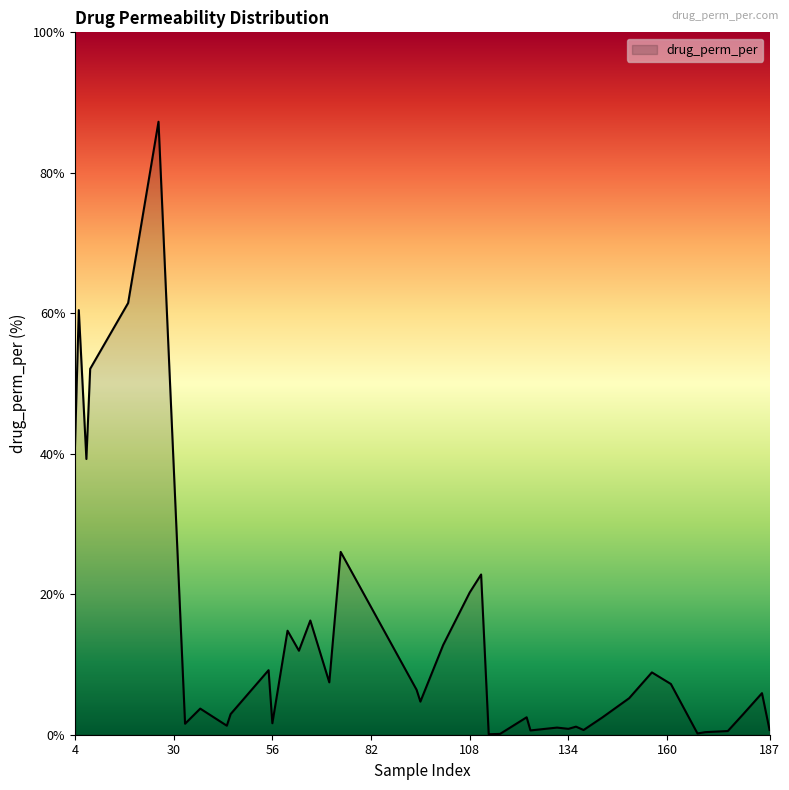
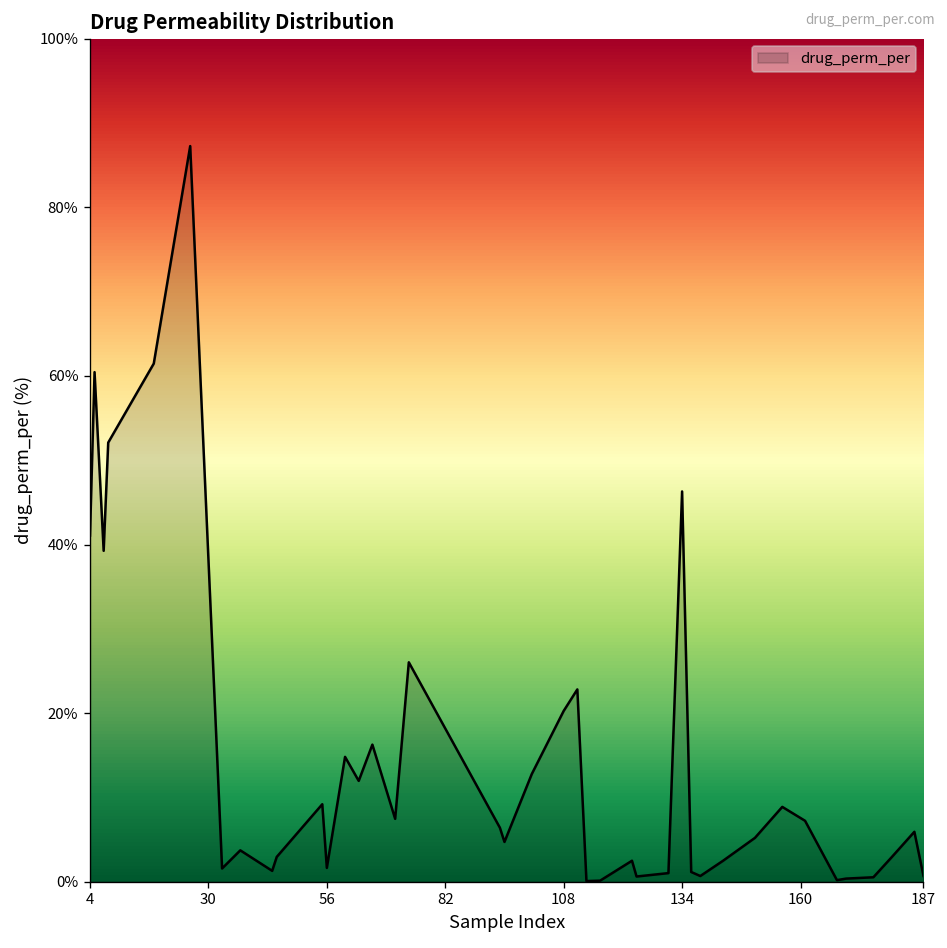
  {
    "4": "41%",
    "56": "2%",
    "108": "20%",
-   "134": "1%",
+   "134": "46%",
    "187": "1%"
  }
